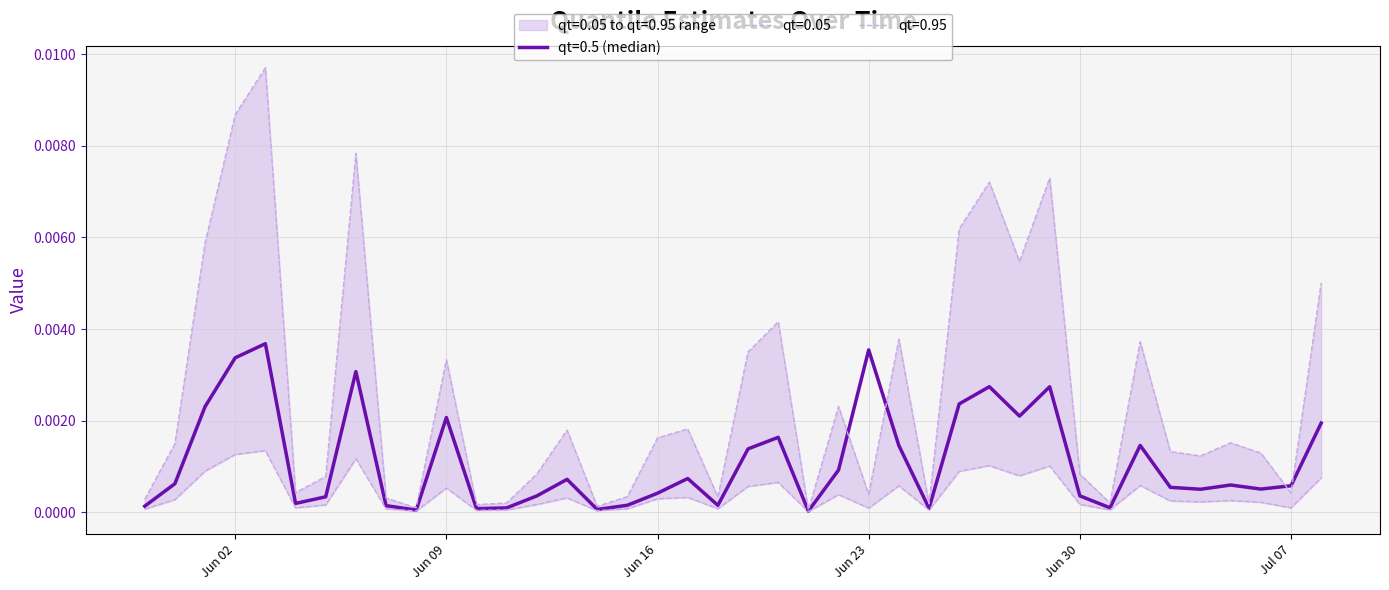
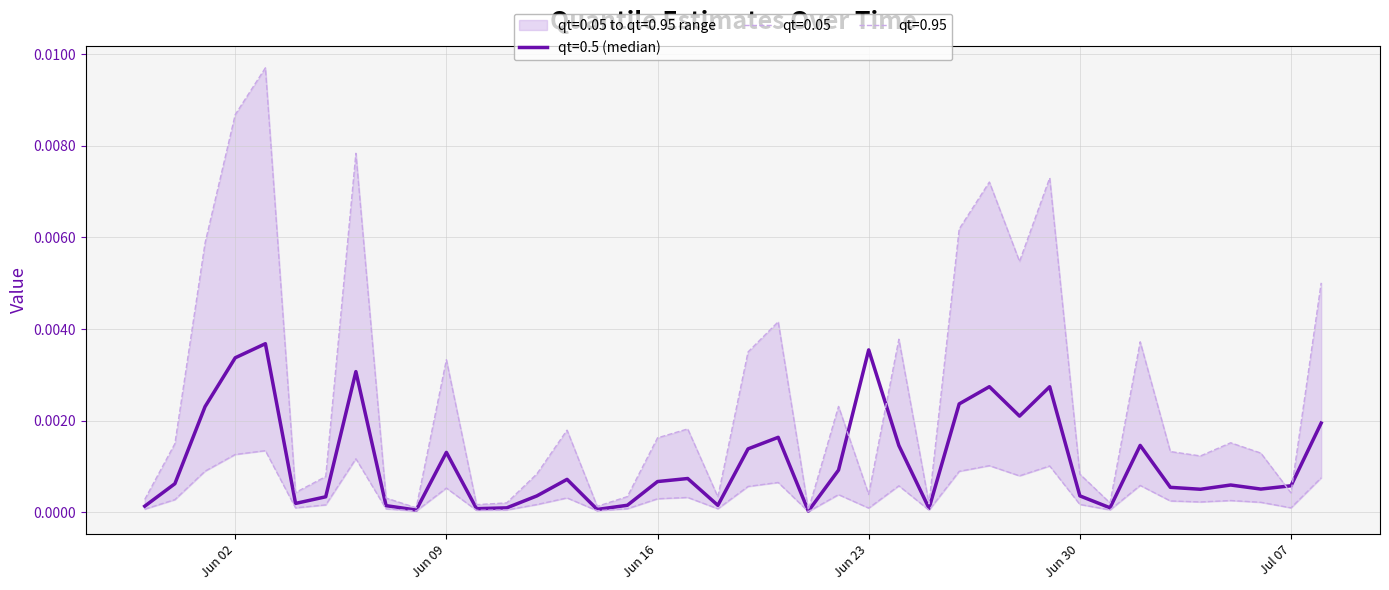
  {
    "qt=0.5 (median)": {
      "Jun 02": 0.0034,
-     "Jun 09": 0.0021,
-     "Jun 16": 0.0004,
+     "Jun 09": 0.0013,
+     "Jun 16": 0.0007,
      "Jun 23": 0.0035,
      "Jun 30": 0.0004,
      "Jul 07": 0.0006
    }
  }
